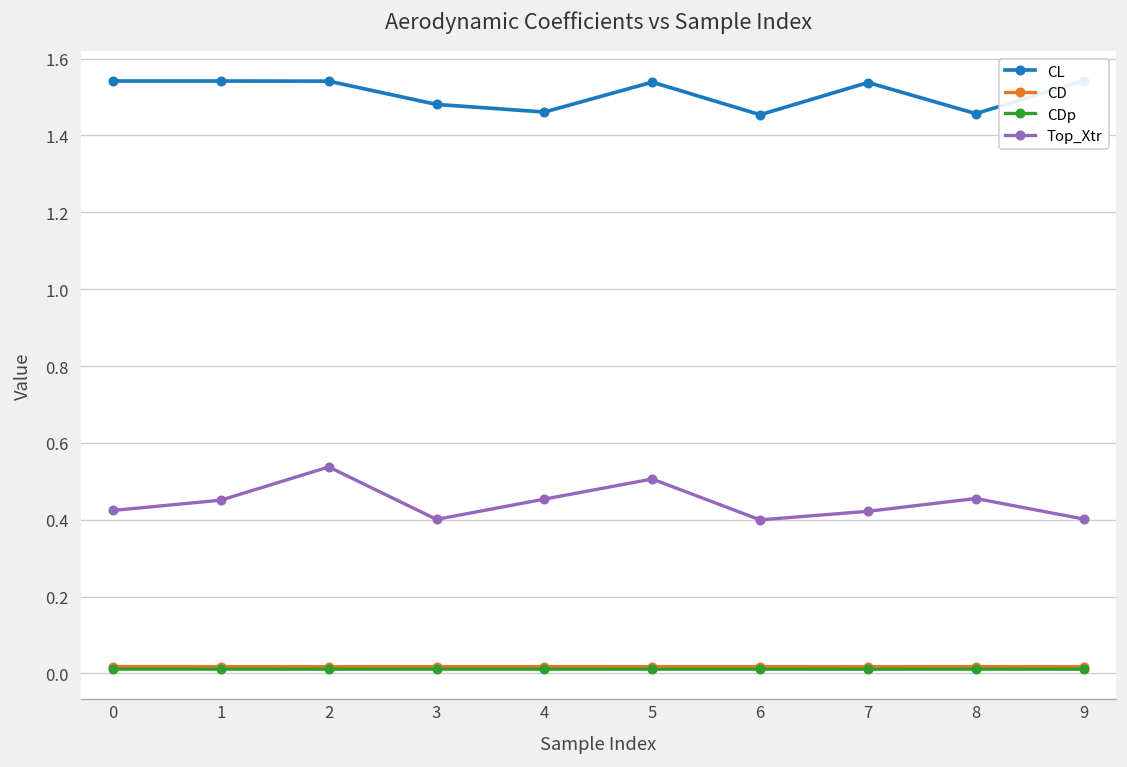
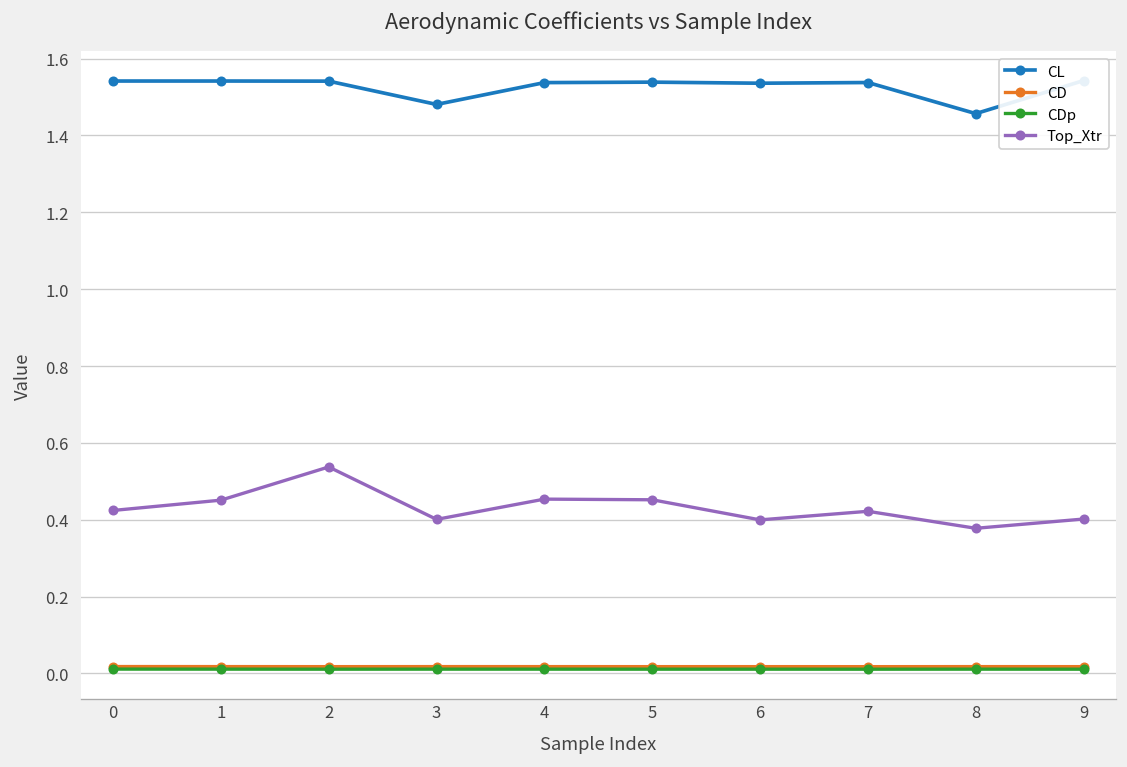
  {
    "CL": {
      "0": 1.54,
      "1": 1.54,
      "2": 1.54,
      "3": 1.48,
-     "4": 1.46,
+     "4": 1.54,
      "5": 1.54,
-     "6": 1.45,
+     "6": 1.54,
      "7": 1.54,
      "8": 1.46
    },
    "Top_Xtr": {
      "0": 0.42,
      "1": 0.45,
      "2": 0.54,
      "3": 0.40,
      "4": 0.45,
-     "5": 0.51,
+     "5": 0.45,
      "6": 0.40,
      "7": 0.42,
-     "8": 0.46,
+     "8": 0.38,
      "9": 0.40
    }
  }
